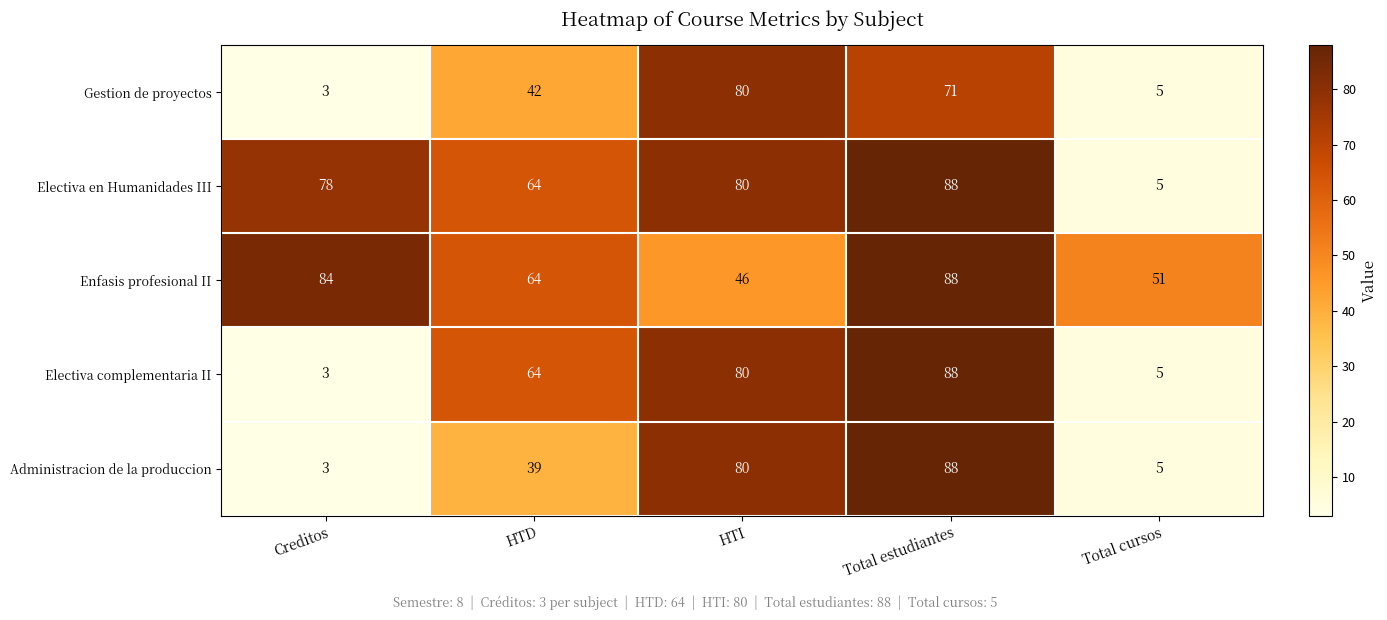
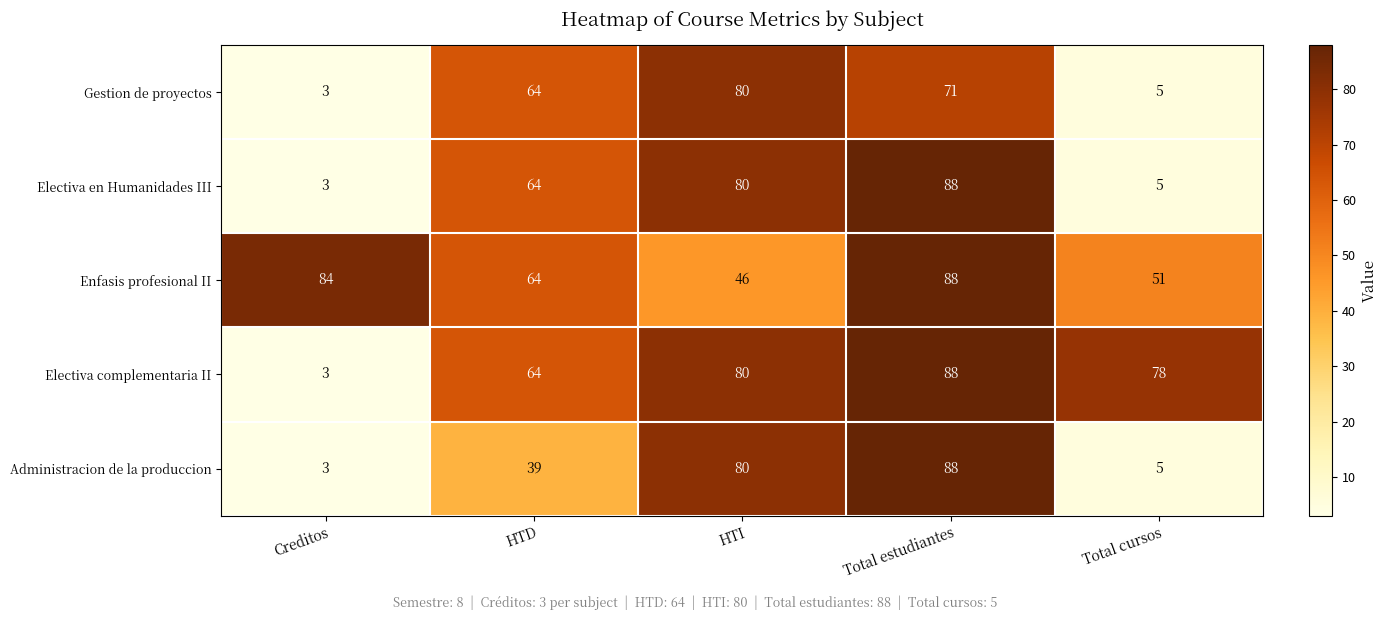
  {
    "Gestion de proyectos": {
      "Creditos": 3,
-     "HTD": 42,
+     "HTD": 64,
      "HTI": 80,
      "Total estudiantes": 71,
      "Total cursos": 5
    },
    "Electiva en Humanidades III": {
-     "Creditos": 78,
+     "Creditos": 3,
      "HTD": 64,
      "HTI": 80,
      "Total estudiantes": 88,
      "Total cursos": 5
    },
    "Enfasis profesional II": {
      "Creditos": 84,
      "HTD": 64,
      "HTI": 46,
      "Total estudiantes": 88,
      "Total cursos": 51
    },
    "Electiva complementaria II": {
      "Creditos": 3,
      "HTD": 64,
      "HTI": 80,
      "Total estudiantes": 88,
-     "Total cursos": 5
+     "Total cursos": 78
    },
    "Administracion de la produccion": {
      "Creditos": 3,
      "HTD": 39,
      "HTI": 80,
      "Total estudiantes": 88,
      "Total cursos": 5
    }
  }
